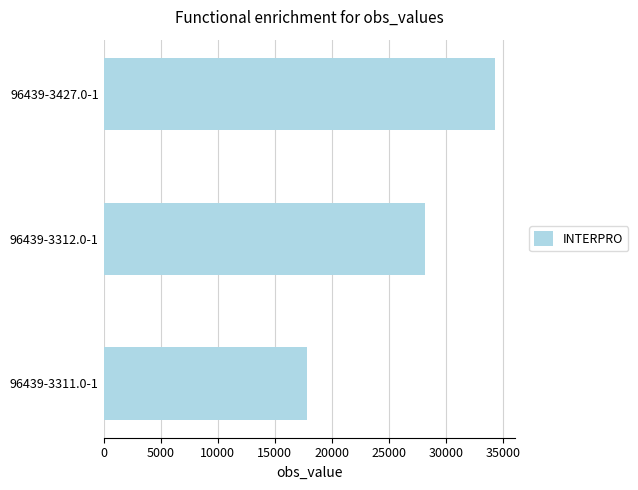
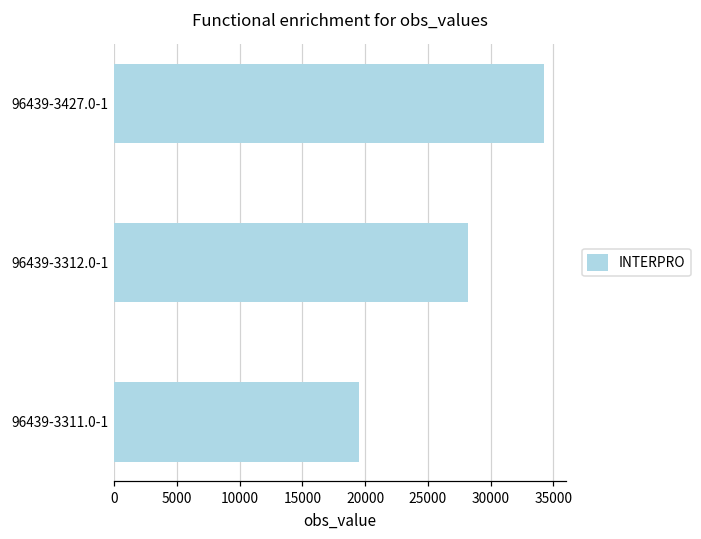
  {
    "96439-3427.0-1": 34300,
    "96439-3312.0-1": 28200,
-   "96439-3311.0-1": 17900
+   "96439-3311.0-1": 19500
  }
